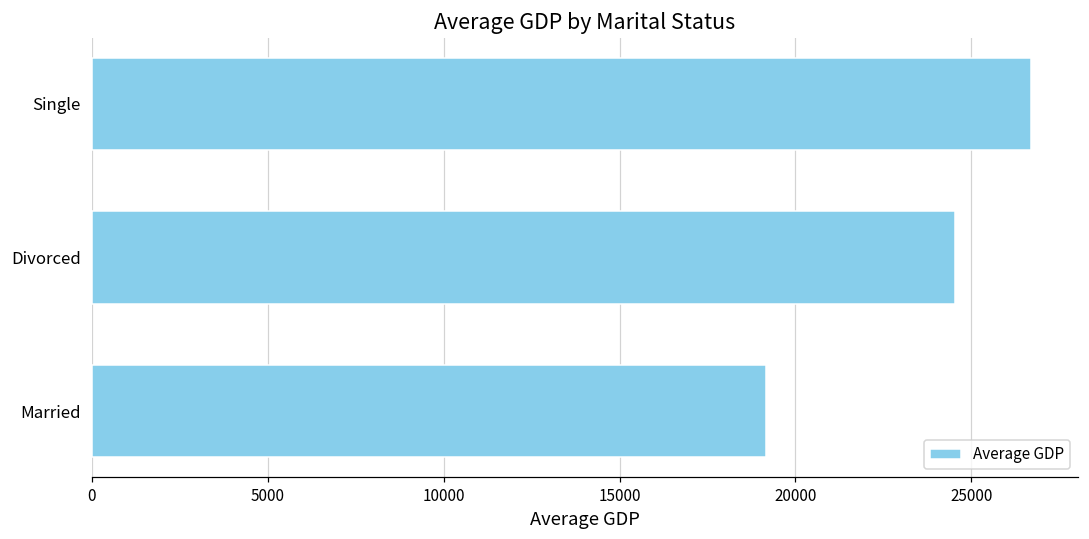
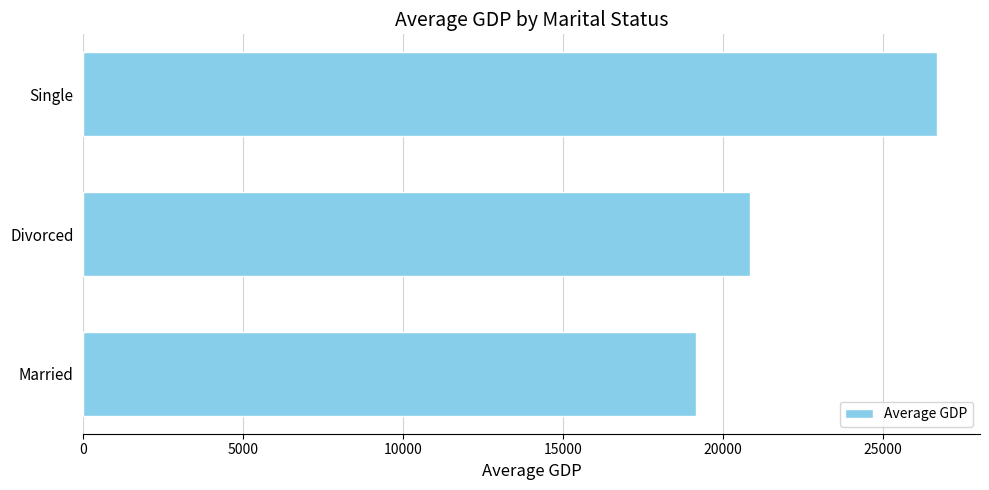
  {
    "Single": 26700,
-   "Divorced": 24500,
+   "Divorced": 20800,
    "Married": 19200
  }
